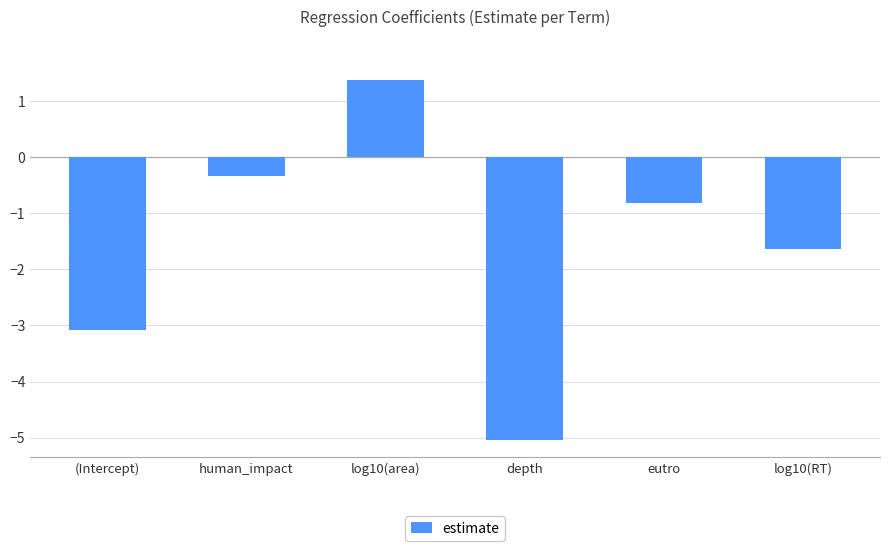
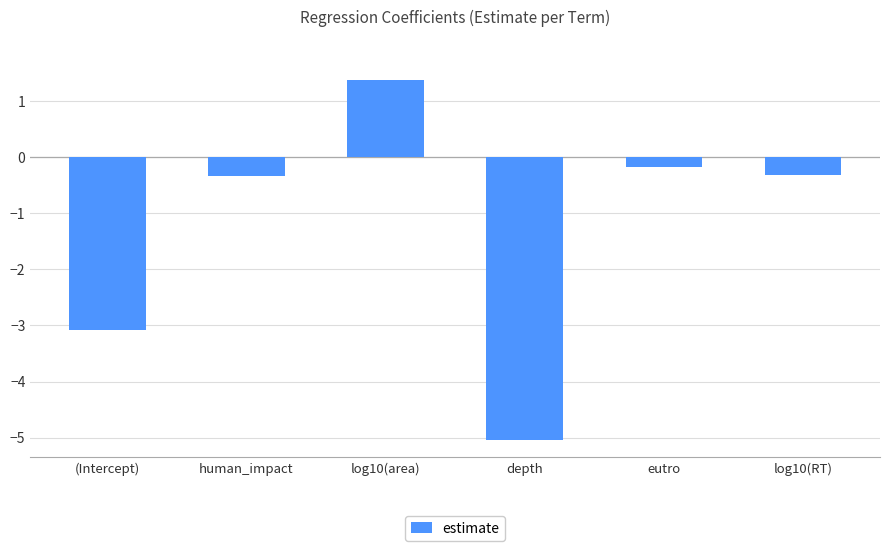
  {
    "(Intercept)": -3.1,
    "human_impact": -0.3,
    "log10(area)": 1.4,
    "depth": -5.0,
-   "eutro": -0.8,
-   "log10(RT)": -1.6
+   "eutro": -0.2,
+   "log10(RT)": -0.3
  }
